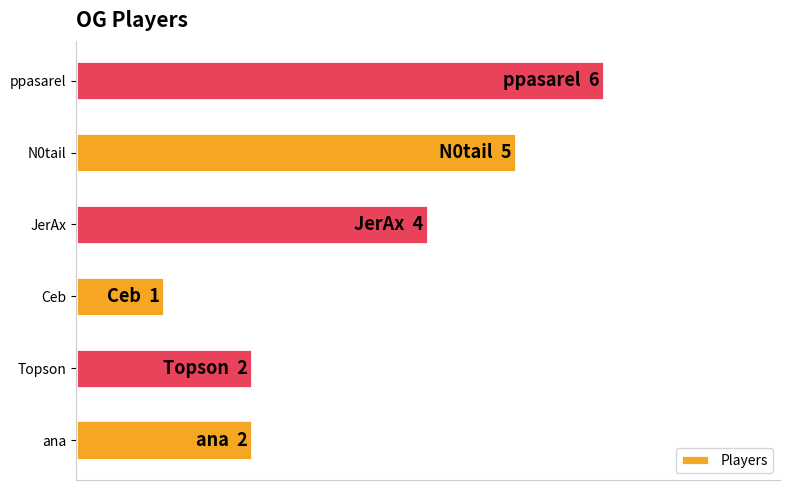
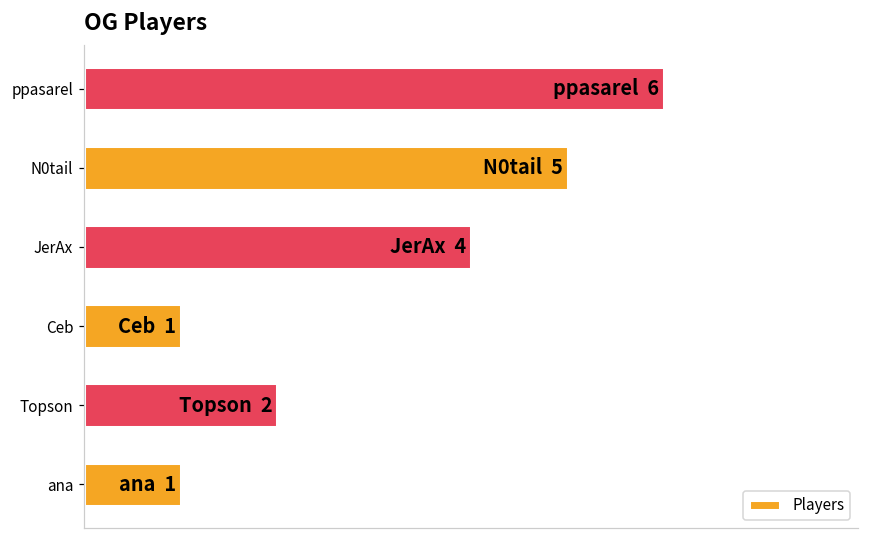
  {
    "ppasarel": 6,
    "N0tail": 5,
    "JerAx": 4,
    "Ceb": 1,
    "Topson": 2,
-   "ana": 2
+   "ana": 1
  }
